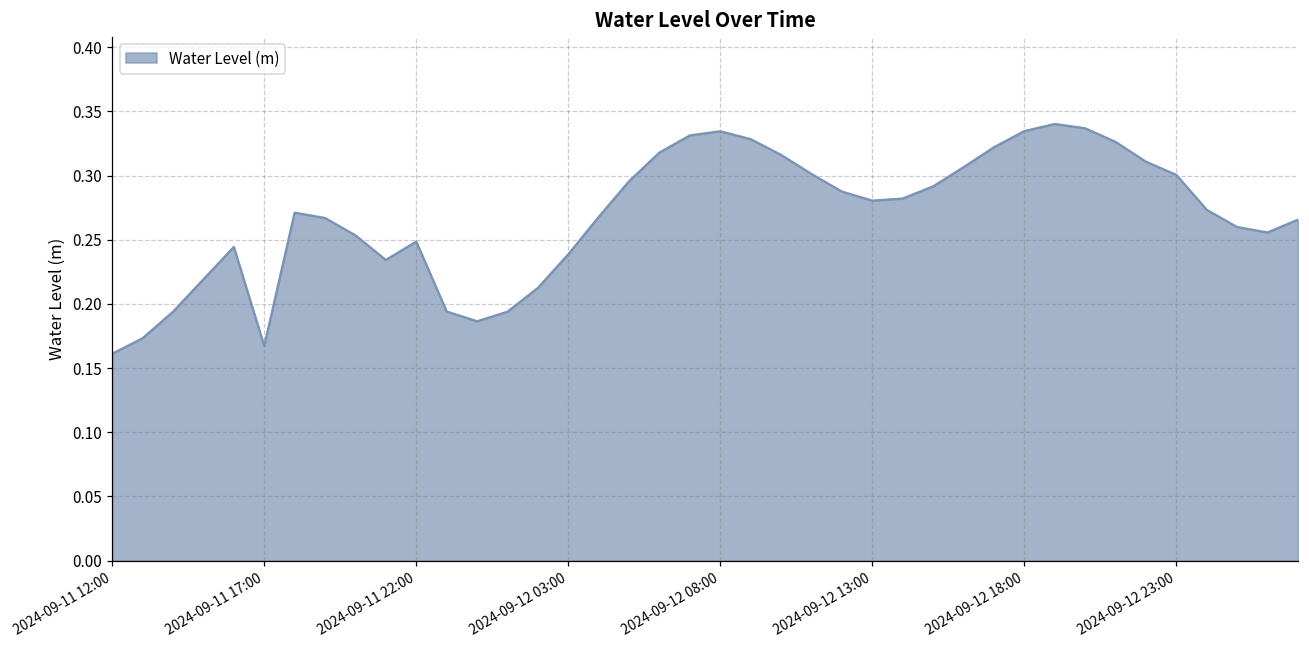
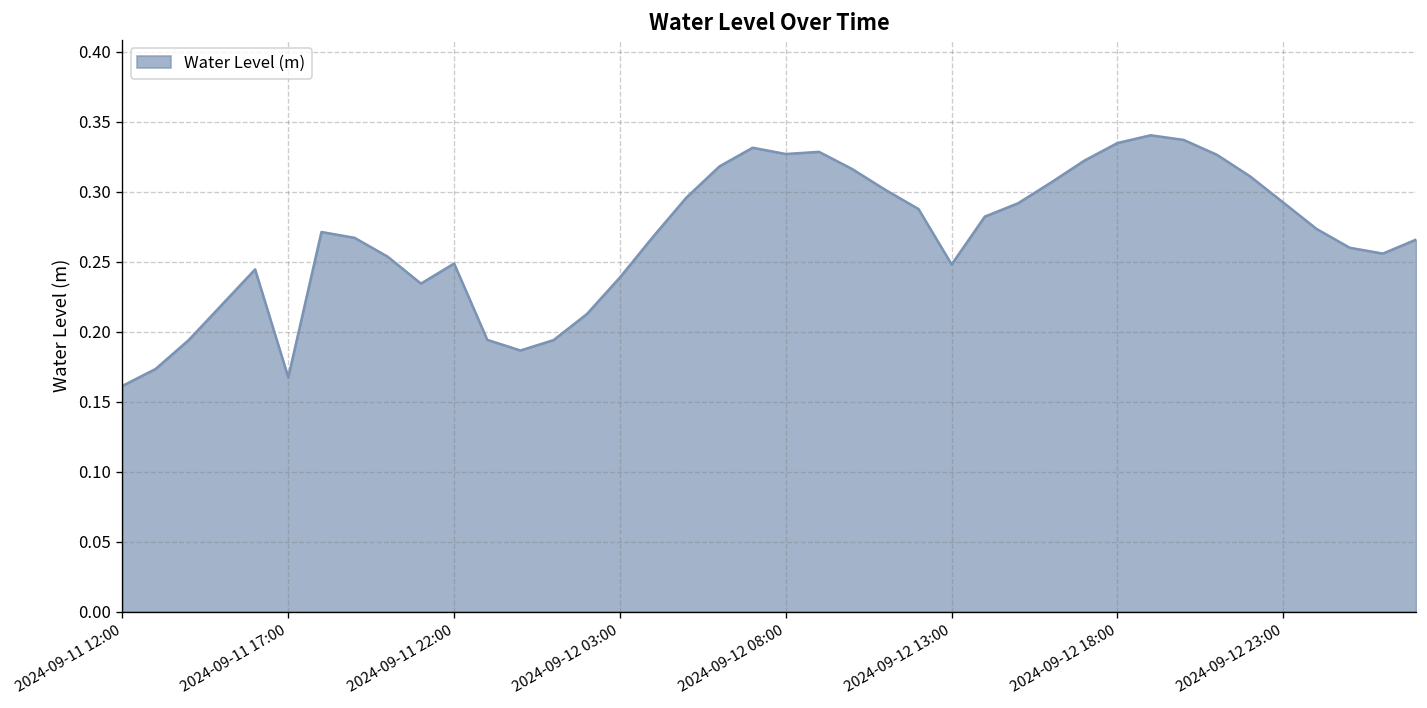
  {
    "2024-09-11 12:00": 0.161,
    "2024-09-11 17:00": 0.167,
    "2024-09-11 22:00": 0.249,
    "2024-09-12 03:00": 0.239,
-   "2024-09-12 08:00": 0.335,
-   "2024-09-12 13:00": 0.280,
+   "2024-09-12 08:00": 0.327,
+   "2024-09-12 13:00": 0.248,
    "2024-09-12 18:00": 0.335,
-   "2024-09-12 23:00": 0.300
+   "2024-09-12 23:00": 0.292
  }
